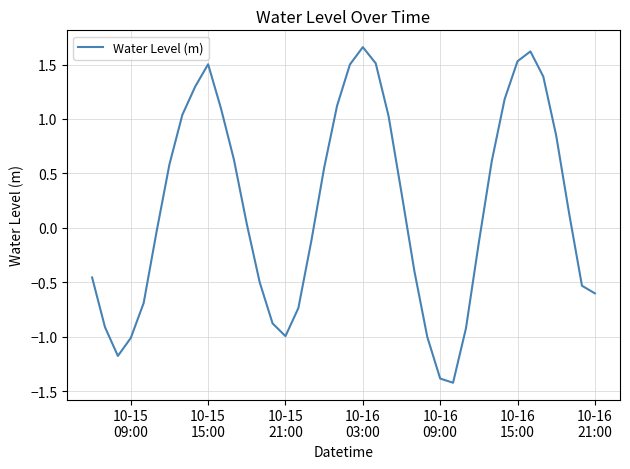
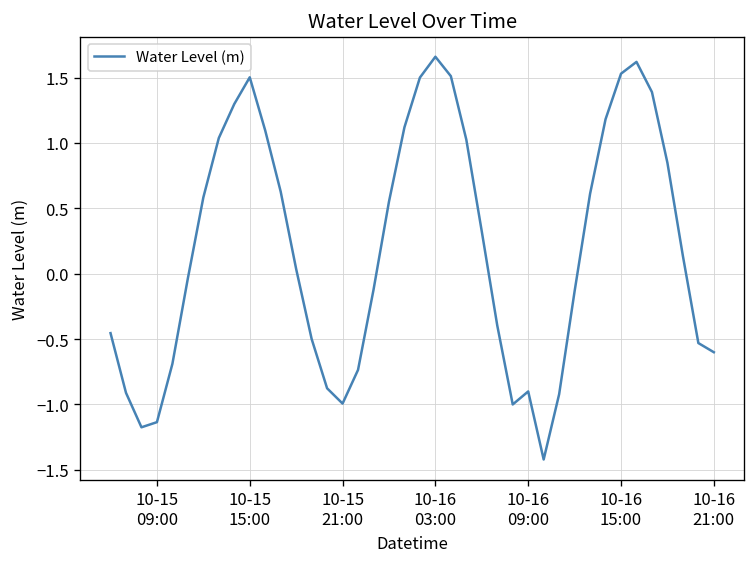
  {
-   "10-15 09:00": -1.01,
+   "10-15 09:00": -1.14,
    "10-15 15:00": 1.50,
    "10-15 21:00": -0.99,
    "10-16 03:00": 1.66,
-   "10-16 09:00": -1.38,
+   "10-16 09:00": -0.90,
    "10-16 15:00": 1.53,
    "10-16 21:00": -0.60
  }
